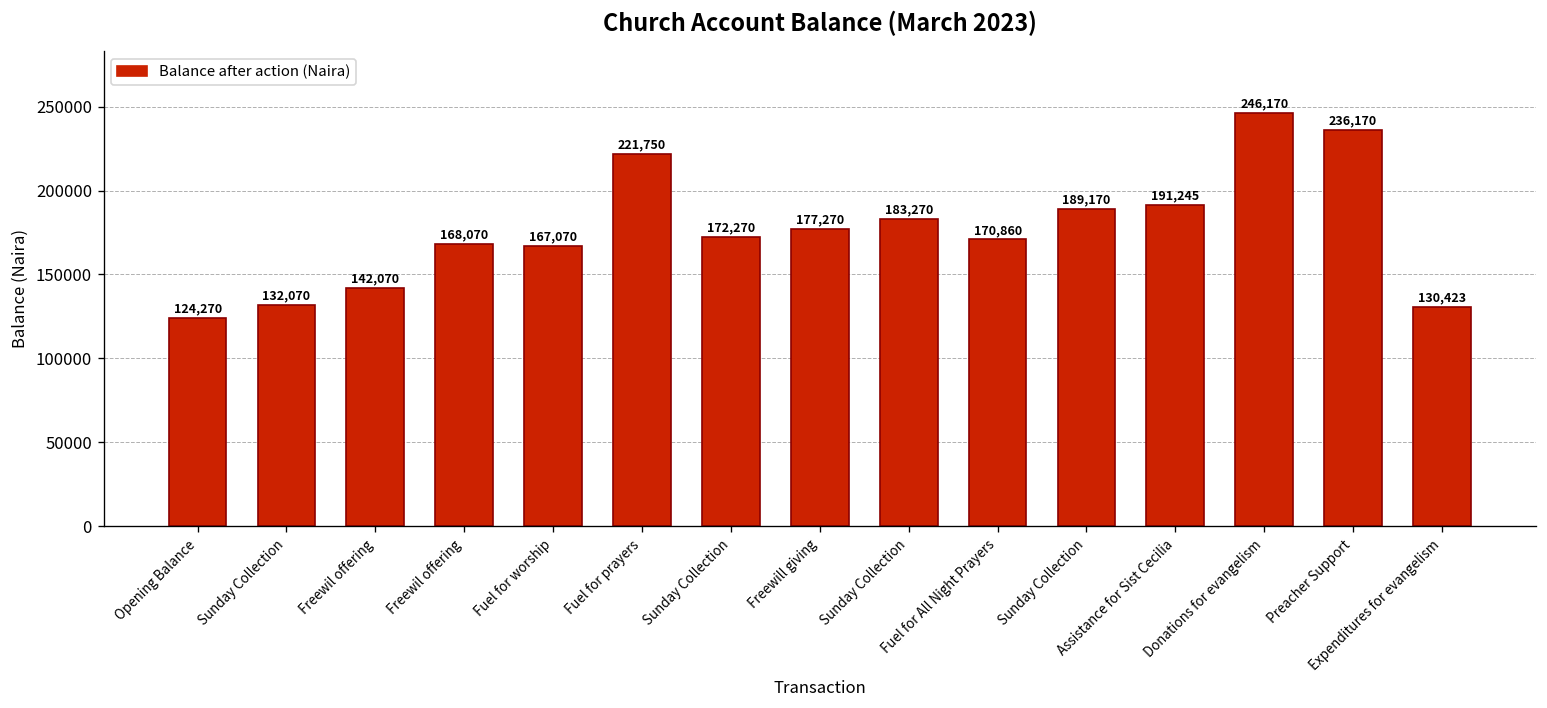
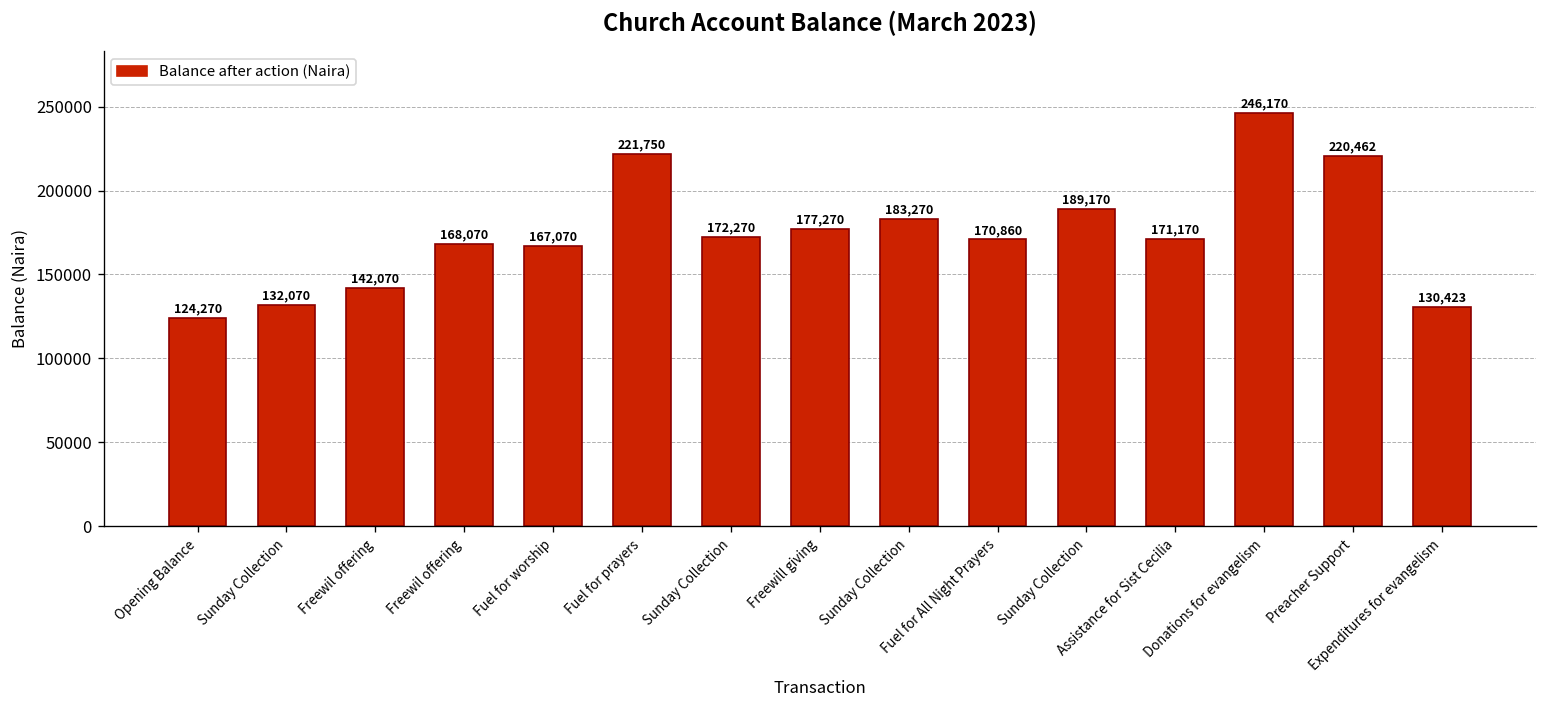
  {
    "Opening Balance": "124,270",
    "Fuel for worship": "167,070",
    "Fuel for prayers": "221,750",
    "Freewill giving": "177,270",
    "Fuel for All Night Prayers": "170,860",
-   "Assistance for Sist Cecilia": "191,245",
+   "Assistance for Sist Cecilia": "171,170",
    "Donations for evangelism": "246,170",
-   "Preacher Support": "236,170",
+   "Preacher Support": "220,462",
    "Expenditures for evangelism": "130,423"
  }
